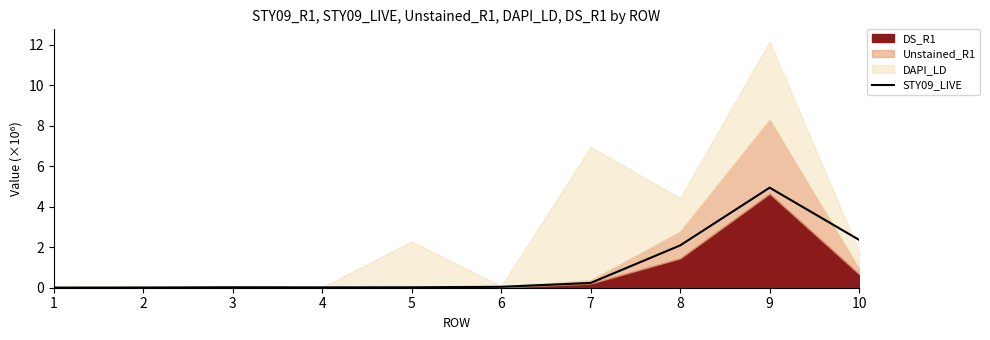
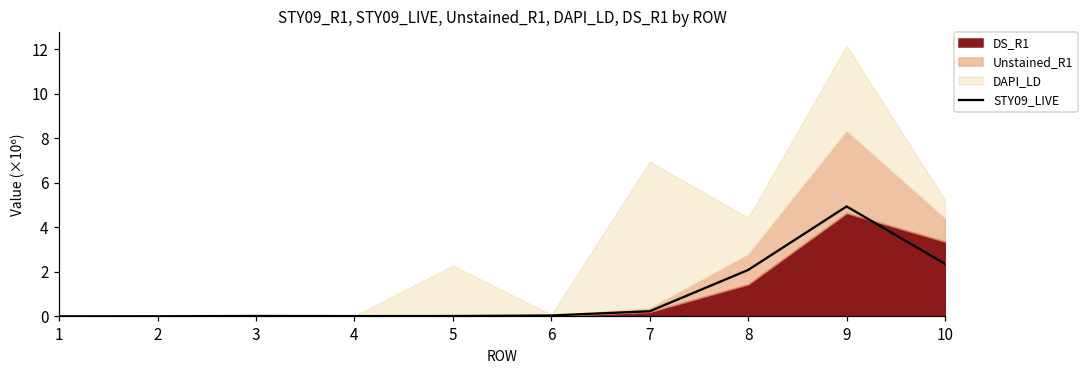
  {
    "STY09_LIVE": {
      "8": 2.1,
      "9": 4.9,
      "10": 2.4
    },
    "DS_R1": {
      "8": 1.5,
      "9": 4.6,
-     "10": 0.7
+     "10": 3.4
    },
    "Unstained_R1": {
      "7": 0.2,
      "8": 1.3,
      "9": 3.7,
-     "10": 0.3
+     "10": 1.0
    },
    "DAPI_LD": {
      "5": 2.3,
      "7": 6.6,
      "8": 1.7,
      "9": 3.9,
      "10": 0.8
    }
  }
